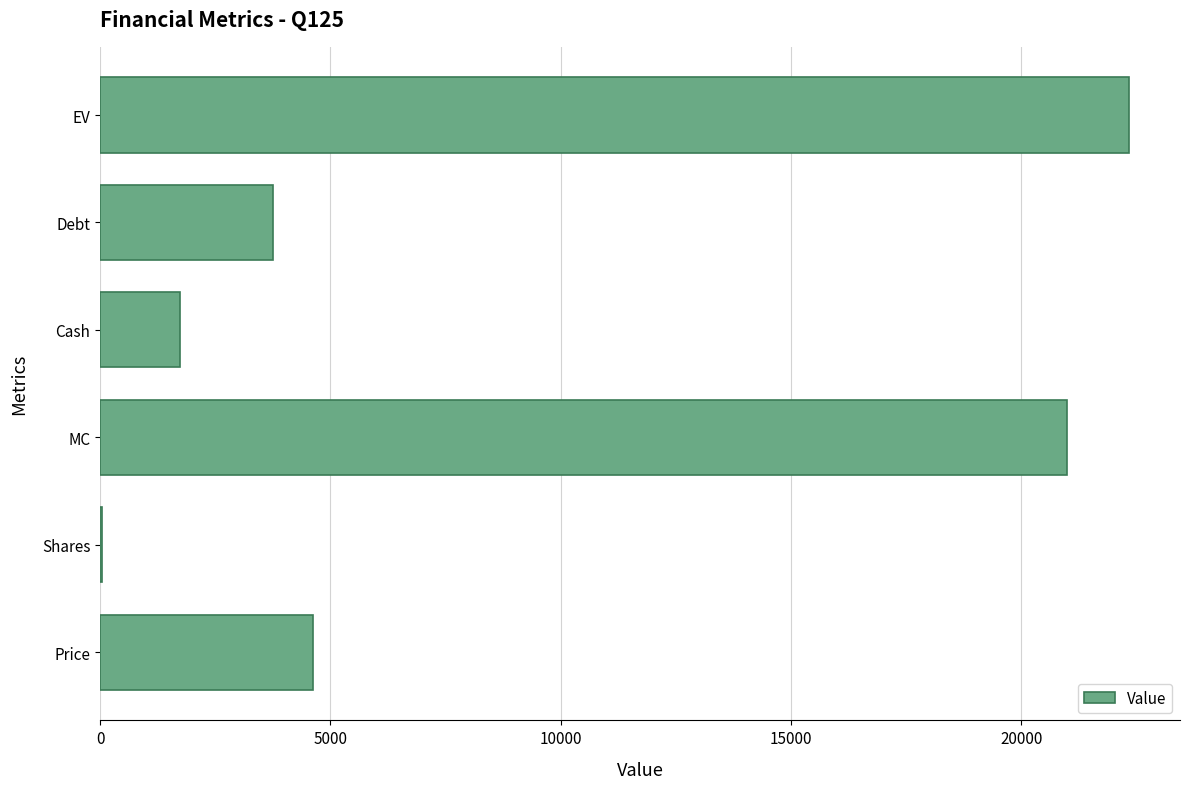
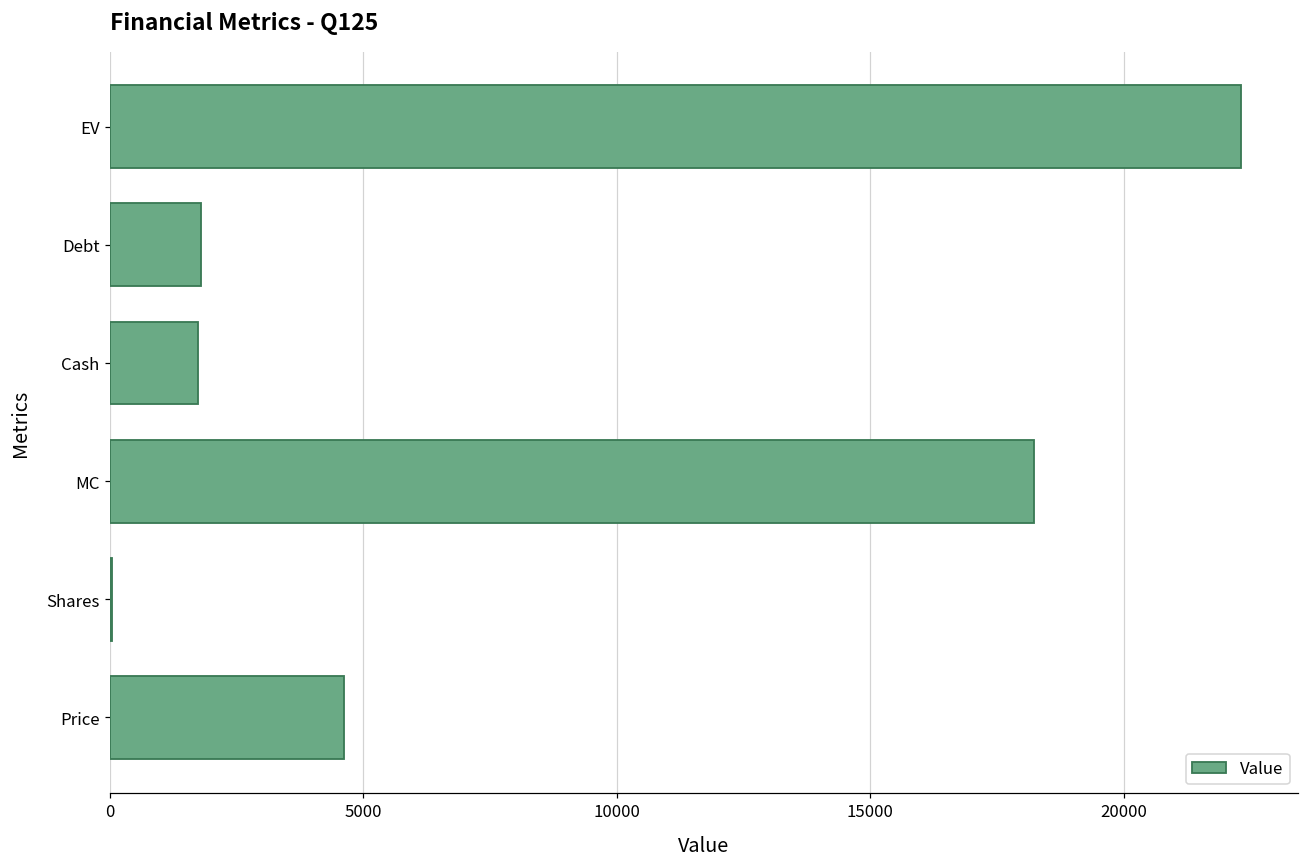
  {
    "EV": 22300,
-   "Debt": 3800,
+   "Debt": 1800,
    "Cash": 1700,
-   "MC": 21000,
+   "MC": 18200,
    "Price": 4600
  }
